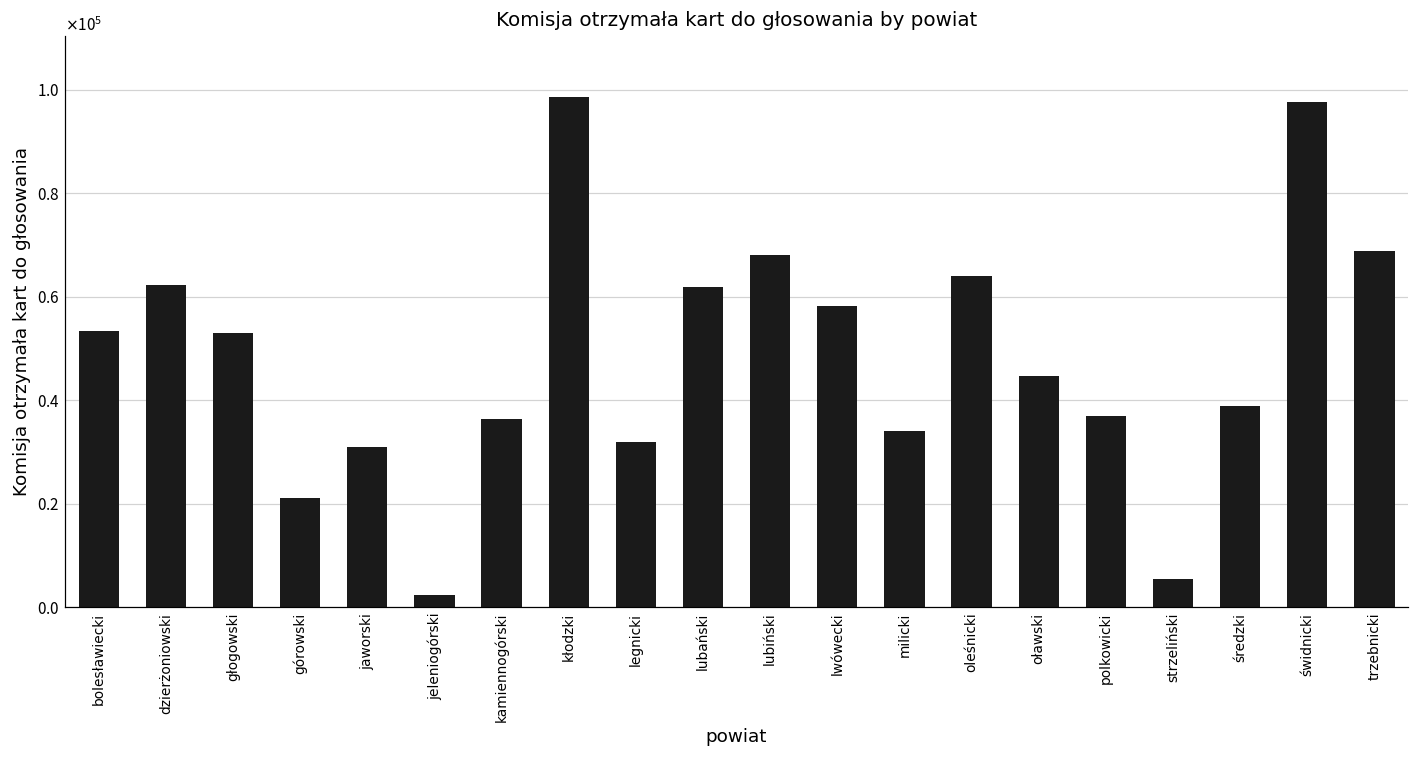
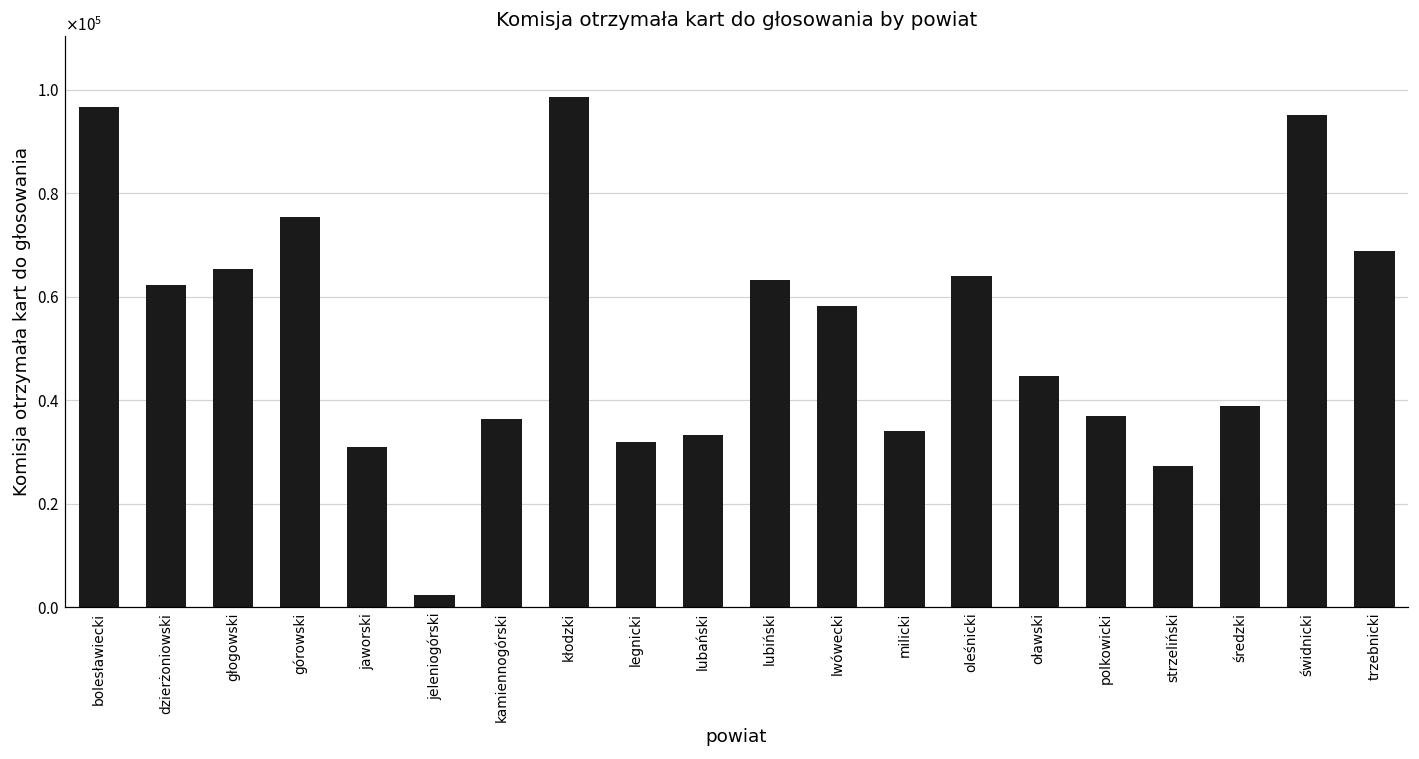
  {
-   "bolesławiecki": 53000,
+   "bolesławiecki": 97000,
    "dzierżoniowski": 62000,
-   "głogowski": 53000,
-   "górowski": 21000,
+   "głogowski": 65000,
+   "górowski": 75000,
    "jaworski": 31000,
    "jeleniogórski": 2000,
    "kamiennogórski": 36000,
    "kłodzki": 99000,
    "legnicki": 32000,
-   "lubański": 62000,
-   "lubiński": 68000,
+   "lubański": 33000,
+   "lubiński": 63000,
    "lwówecki": 58000,
    "milicki": 34000,
    "oleśnicki": 64000,
    "oławski": 45000,
    "polkowicki": 37000,
-   "strzeliński": 5000,
+   "strzeliński": 27000,
    "średzki": 39000,
-   "świdnicki": 98000,
+   "świdnicki": 95000,
    "trzebnicki": 69000
  }
